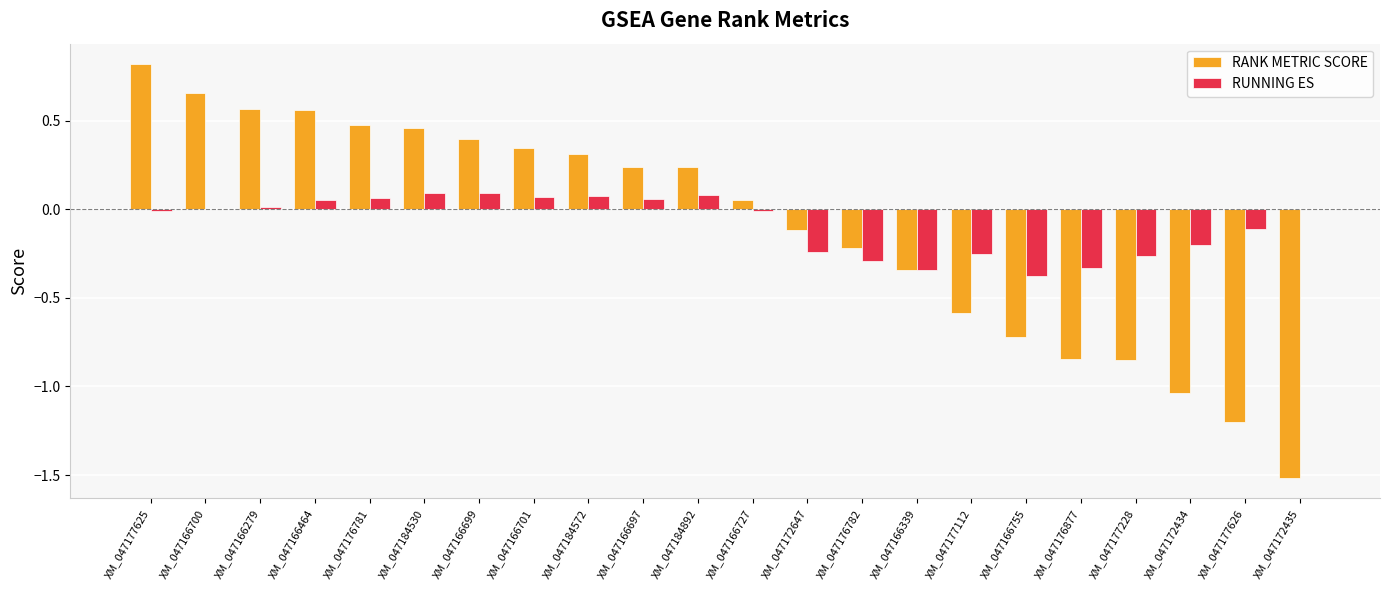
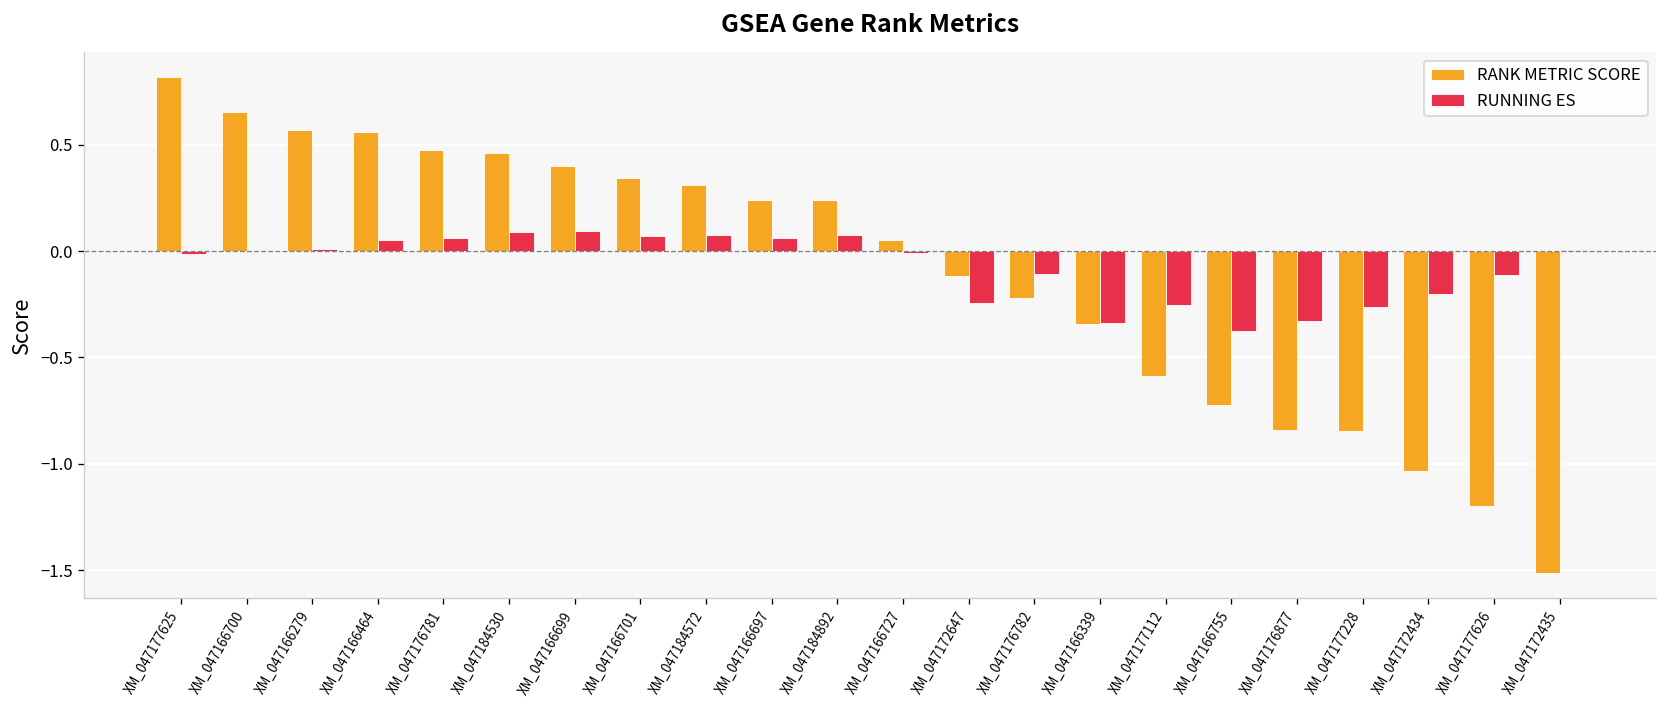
  {
    "RANK METRIC SCORE": {
      "XM_047177625": 0.82,
      "XM_047166700": 0.66,
      "XM_047166279": 0.57,
      "XM_047166464": 0.56,
      "XM_047176781": 0.47,
      "XM_047184530": 0.46,
      "XM_047166699": 0.40,
      "XM_047166701": 0.35,
      "XM_047184572": 0.31,
      "XM_047166697": 0.24,
      "XM_047184892": 0.24,
      "XM_047166727": 0.05,
      "XM_047172647": -0.12,
      "XM_047176782": -0.22,
      "XM_047166339": -0.34,
      "XM_047177112": -0.59,
      "XM_047166755": -0.72,
      "XM_047176877": -0.84,
      "XM_047177228": -0.85,
      "XM_047172434": -1.03,
      "XM_047177626": -1.20,
      "XM_047172435": -1.51
    },
    "RUNNING ES": {
      "XM_047166464": 0.05,
      "XM_047176781": 0.06,
      "XM_047184530": 0.09,
      "XM_047166699": 0.09,
      "XM_047166701": 0.07,
      "XM_047184572": 0.07,
      "XM_047166697": 0.06,
      "XM_047184892": 0.08,
      "XM_047172647": -0.24,
-     "XM_047176782": -0.29,
+     "XM_047176782": -0.11,
      "XM_047166339": -0.34,
      "XM_047177112": -0.25,
      "XM_047166755": -0.38,
      "XM_047176877": -0.33,
      "XM_047177228": -0.26,
      "XM_047172434": -0.20,
      "XM_047177626": -0.11
    }
  }
